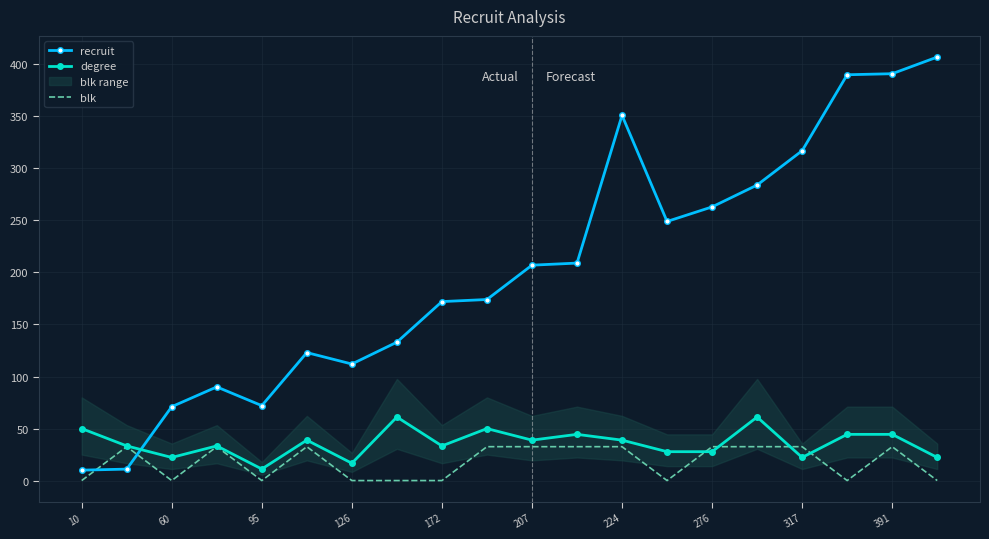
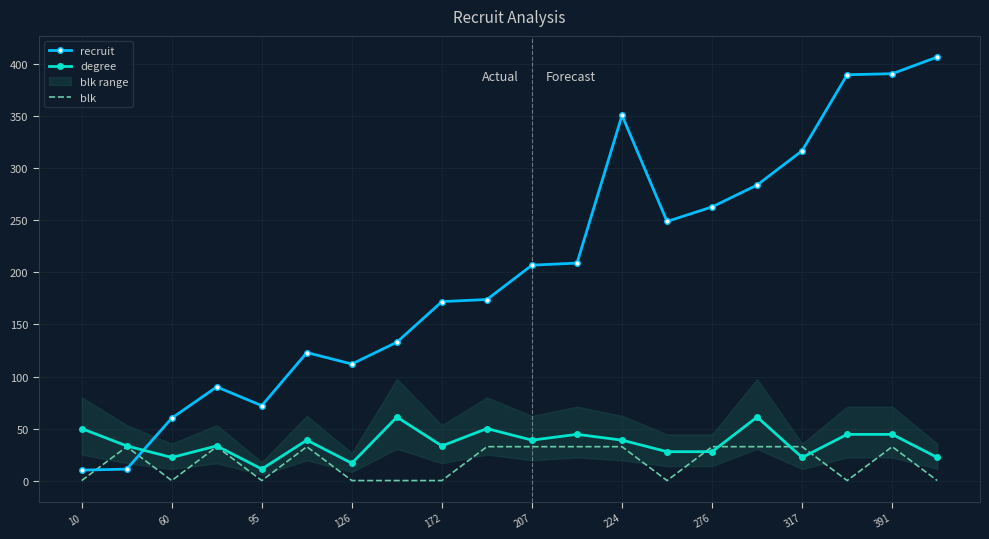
  {
    "recruit": {
      "10": 10,
-     "60": 71,
+     "60": 60,
      "95": 72,
      "126": 112,
      "172": 172,
      "207": 207,
      "224": 351,
      "276": 263,
      "317": 317,
      "391": 391
    },
    "degree": {
      "10": 50,
      "60": 22,
      "95": 11,
      "126": 17,
      "172": 33,
      "207": 39,
      "224": 39,
      "276": 28,
      "317": 22,
      "391": 44
    },
    "blk": {
      "10": 0,
      "60": 0,
      "95": 0,
      "126": 0,
      "172": 0,
      "207": 33,
      "224": 33,
      "276": 33,
      "317": 33,
      "391": 33
    }
  }
